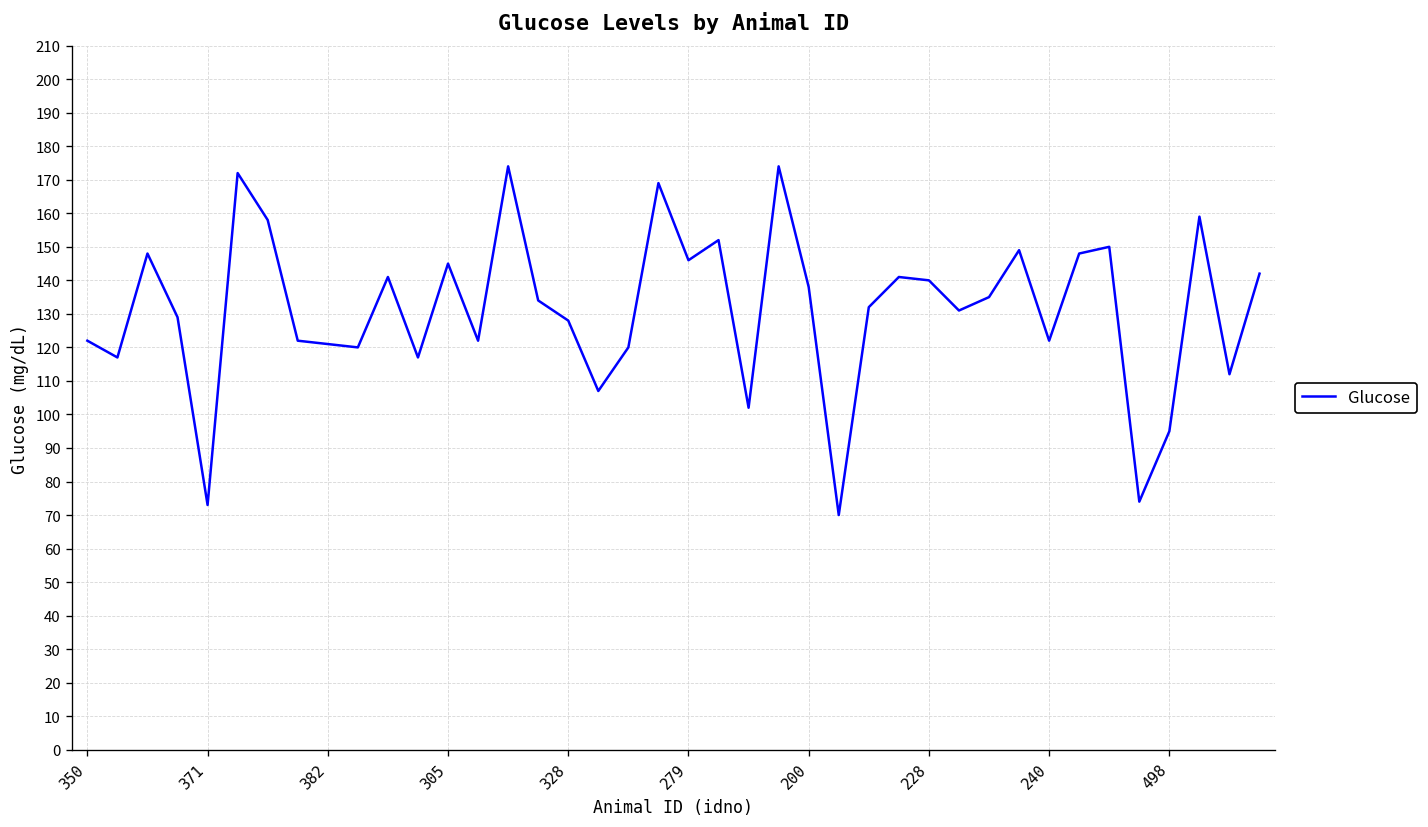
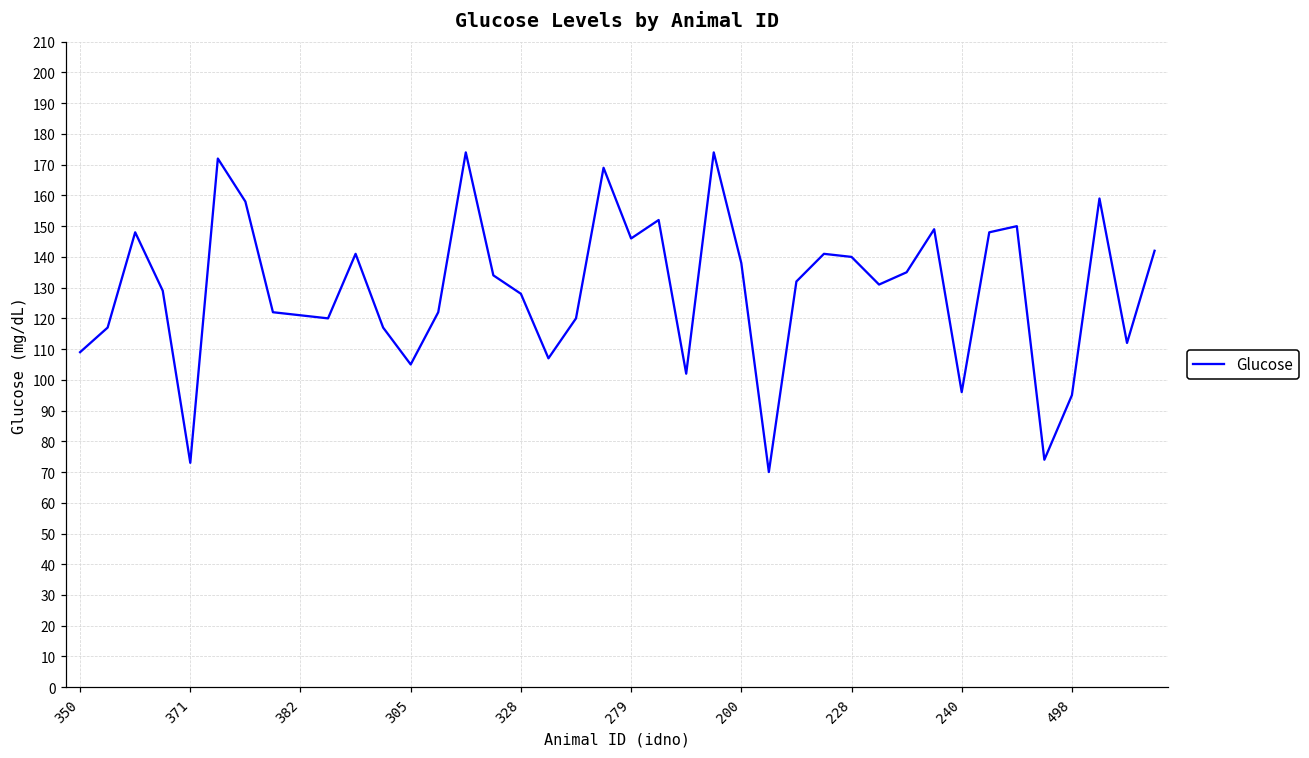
  {
-   "350": 122,
+   "350": 109,
    "371": 73,
    "382": 121,
-   "305": 145,
+   "305": 105,
    "328": 128,
    "279": 146,
    "200": 138,
    "228": 140,
-   "240": 122,
+   "240": 96,
    "498": 95
  }
